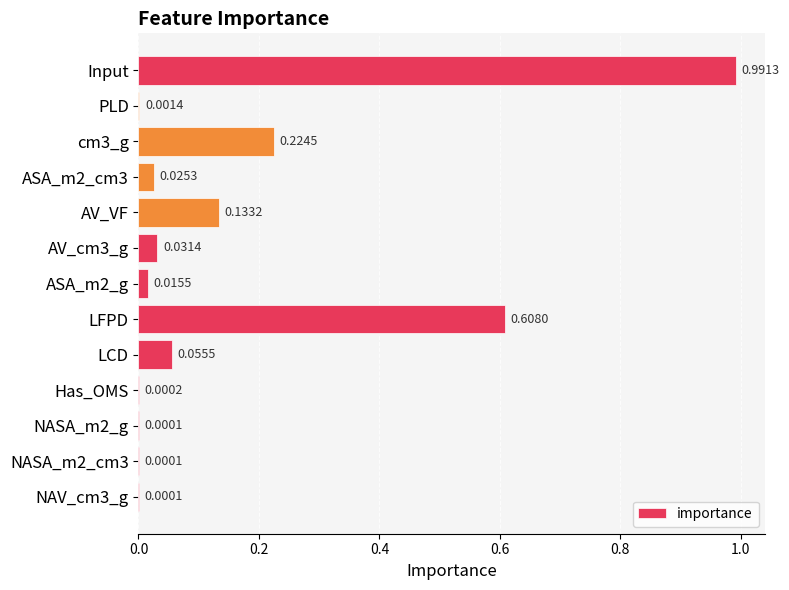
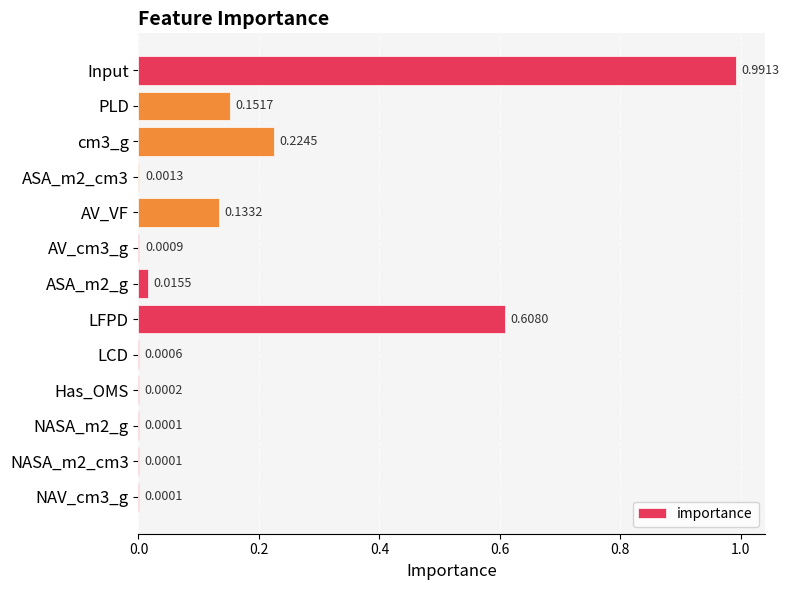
  {
    "Input": 0.9913,
-   "PLD": 0.0014,
+   "PLD": 0.1517,
    "cm3_g": 0.2245,
-   "ASA_m2_cm3": 0.0253,
+   "ASA_m2_cm3": 0.0013,
    "AV_VF": 0.1332,
-   "AV_cm3_g": 0.0314,
+   "AV_cm3_g": 0.0009,
    "ASA_m2_g": 0.0155,
    "LFPD": 0.6080,
-   "LCD": 0.0555,
+   "LCD": 0.0006,
    "Has_OMS": 0.0002,
    "NASA_m2_g": 0.0001,
    "NASA_m2_cm3": 0.0001,
    "NAV_cm3_g": 0.0001
  }
